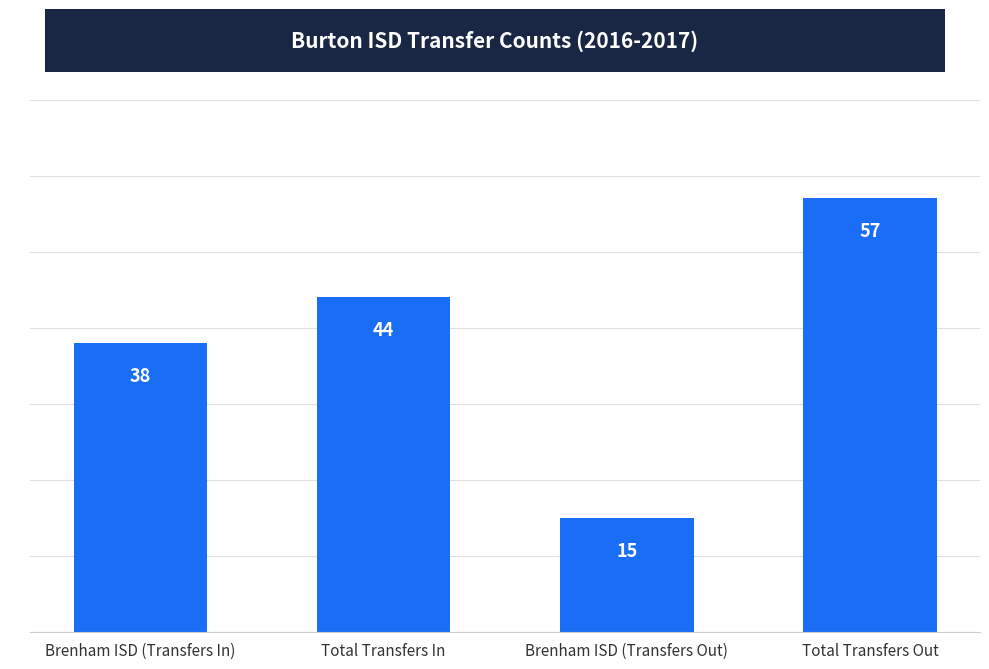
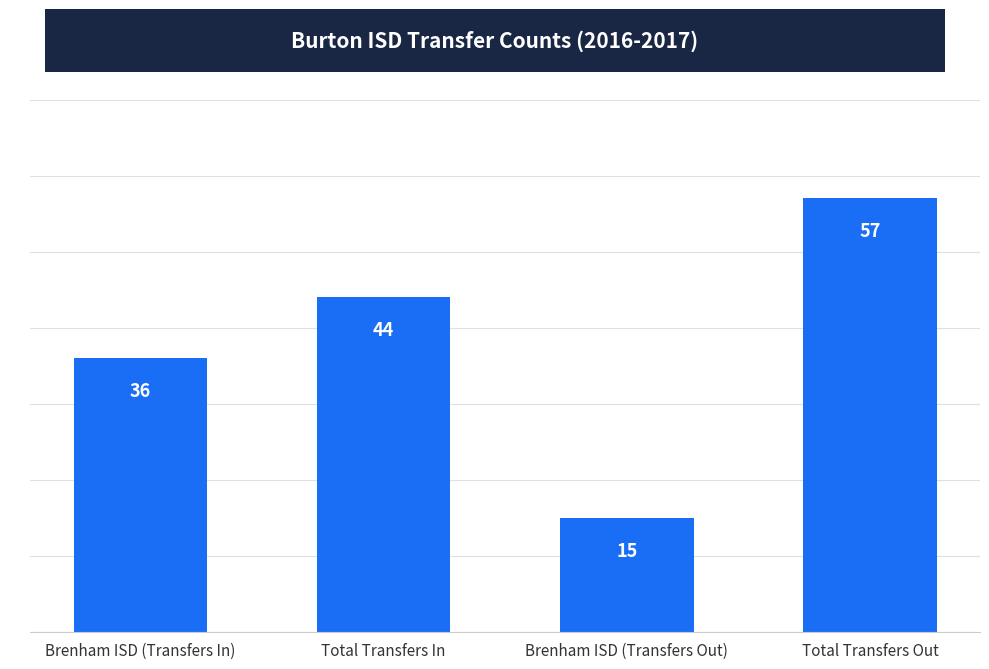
  {
-   "Brenham ISD (Transfers In)": 38,
+   "Brenham ISD (Transfers In)": 36,
    "Total Transfers In": 44,
    "Brenham ISD (Transfers Out)": 15,
    "Total Transfers Out": 57
  }
